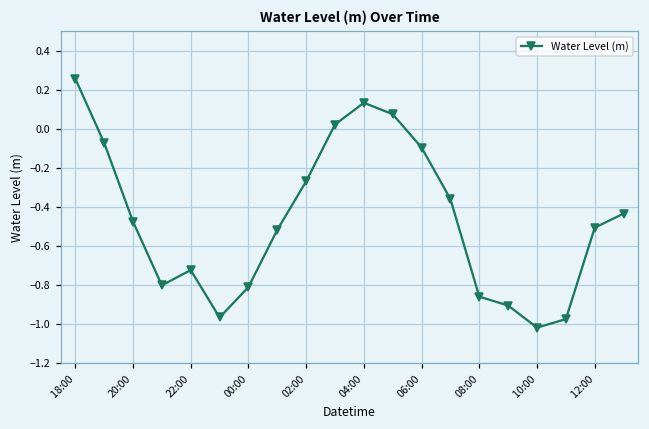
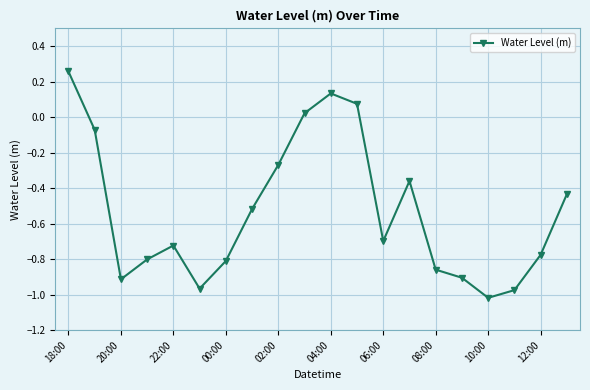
  {
    "18:00": 0.26,
-   "20:00": -0.48,
+   "20:00": -0.91,
    "22:00": -0.72,
    "00:00": -0.81,
    "02:00": -0.27,
    "04:00": 0.13,
-   "06:00": -0.10,
+   "06:00": -0.70,
    "08:00": -0.86,
    "10:00": -1.02,
-   "12:00": -0.51
+   "12:00": -0.78
  }
